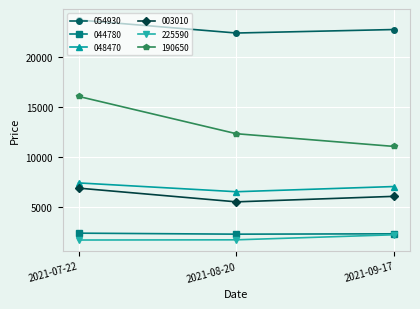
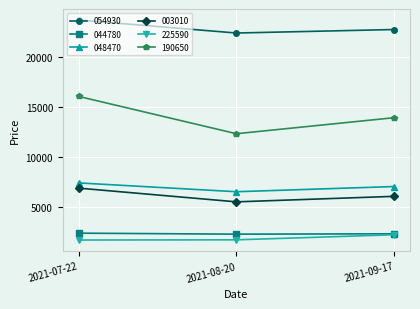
  {
    "190650": {
      "2021-07-22": 16000,
      "2021-08-20": 12300,
-     "2021-09-17": 11000
+     "2021-09-17": 13900
    }
  }
